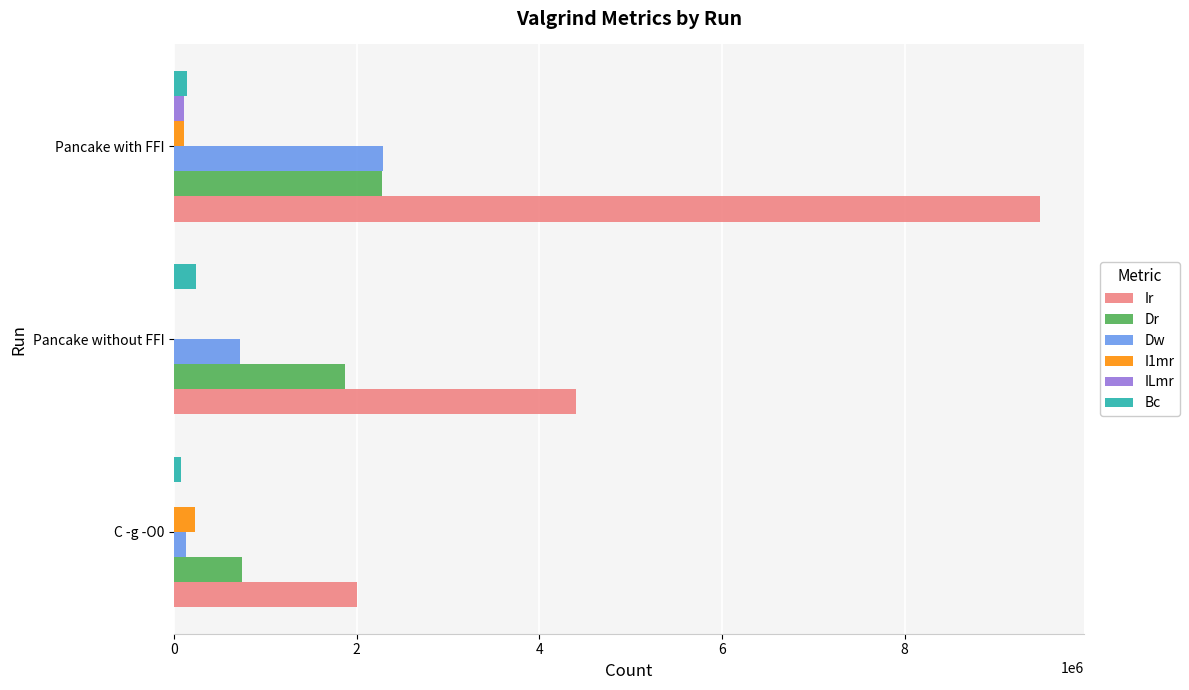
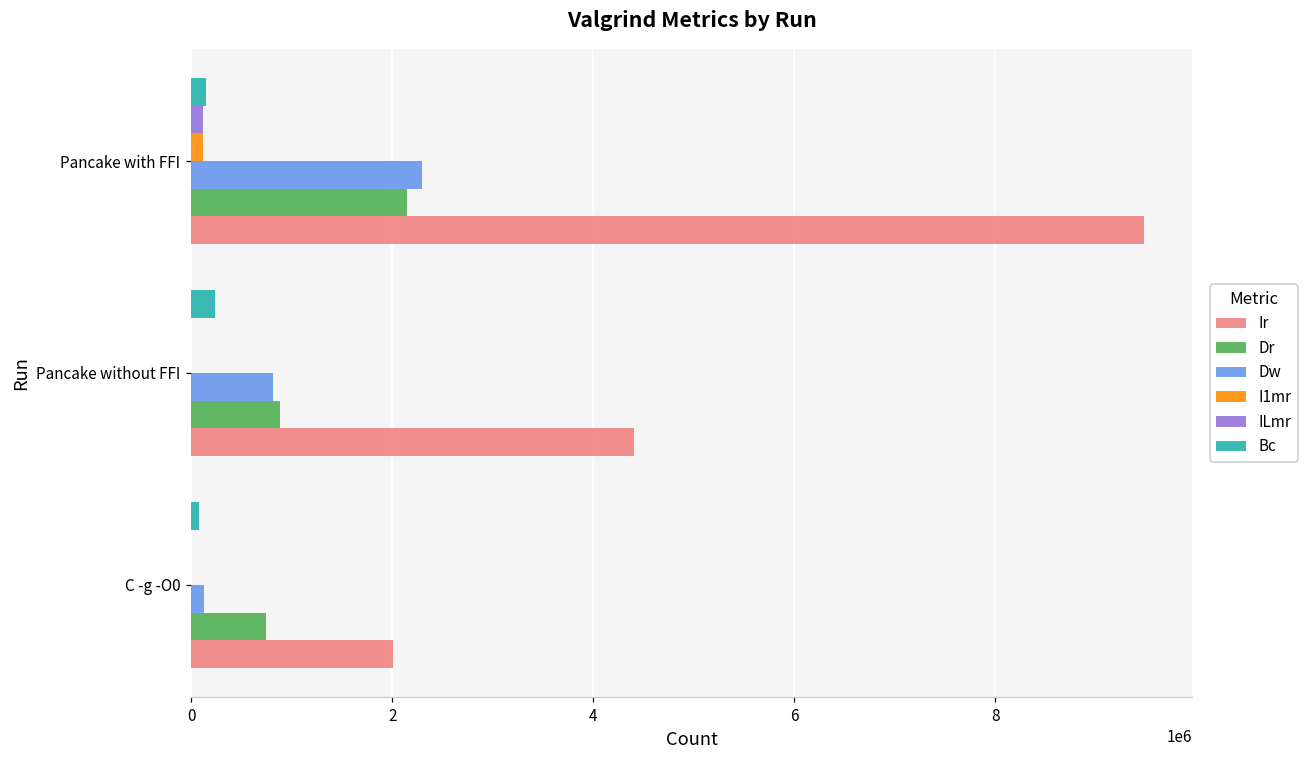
  {
    "Ir": {
      "Pancake with FFI": 9500000,
      "Pancake without FFI": 4400000,
      "C -g -O0": 2000000
    },
    "Dr": {
-     "Pancake with FFI": 2300000,
-     "Pancake without FFI": 1900000,
+     "Pancake with FFI": 2100000,
+     "Pancake without FFI": 900000,
      "C -g -O0": 700000
    },
    "Dw": {
      "Pancake with FFI": 2300000,
-     "Pancake without FFI": 700000,
+     "Pancake without FFI": 800000,
      "C -g -O0": 100000
    },
    "I1mr": {
      "Pancake with FFI": 100000,
-     "C -g -O0": 200000
+     "C -g -O0": 0
    },
    "ILmr": {
      "Pancake with FFI": 100000
    },
    "Bc": {
      "Pancake with FFI": 100000,
      "Pancake without FFI": 200000,
      "C -g -O0": 100000
    }
  }
